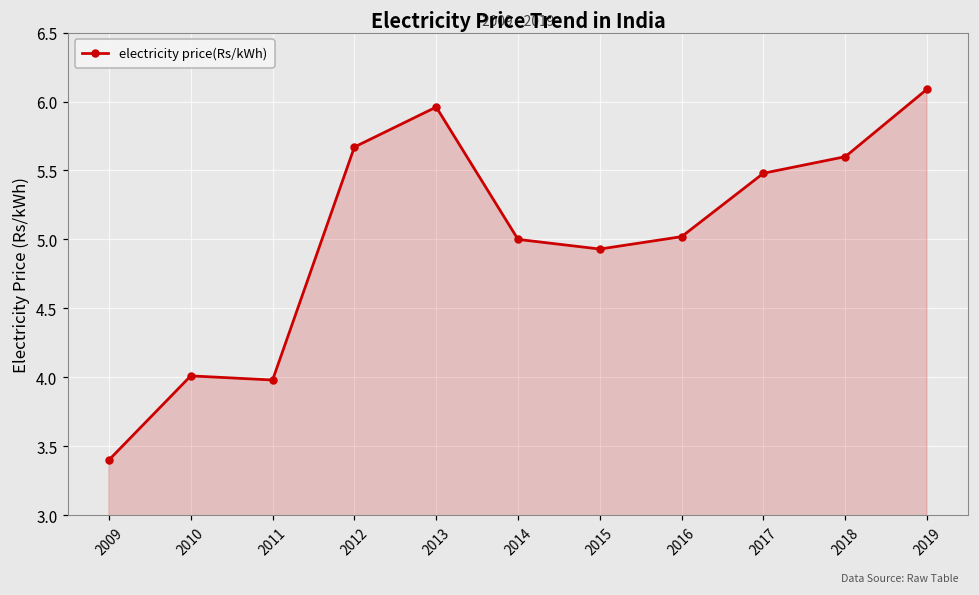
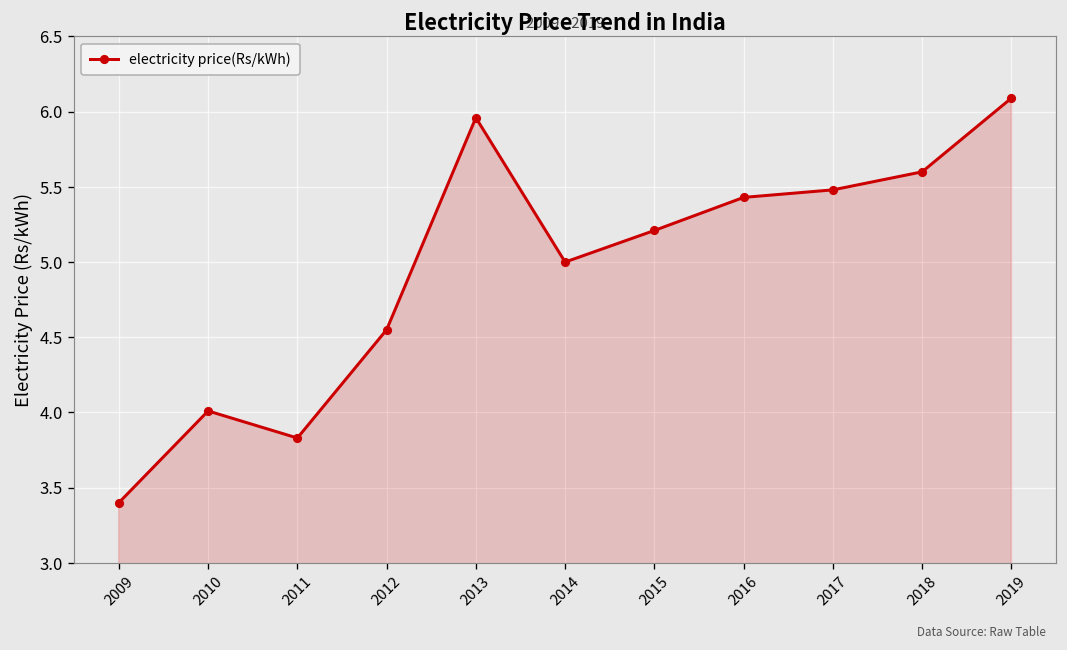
  {
    "2009": 3.40,
    "2010": 4.01,
-   "2011": 3.98,
-   "2012": 5.67,
+   "2011": 3.83,
+   "2012": 4.55,
    "2013": 5.96,
    "2014": 5.00,
-   "2015": 4.93,
-   "2016": 5.02,
+   "2015": 5.21,
+   "2016": 5.43,
    "2017": 5.48,
    "2018": 5.60,
    "2019": 6.09
  }
